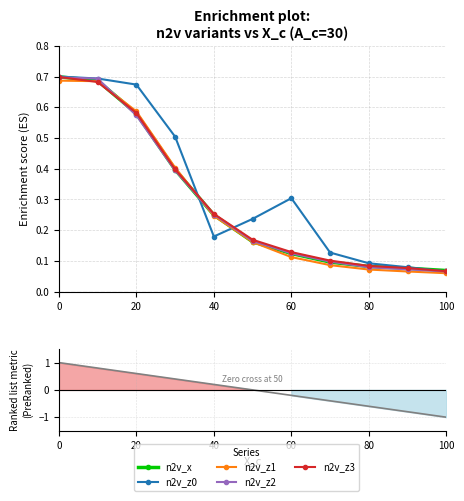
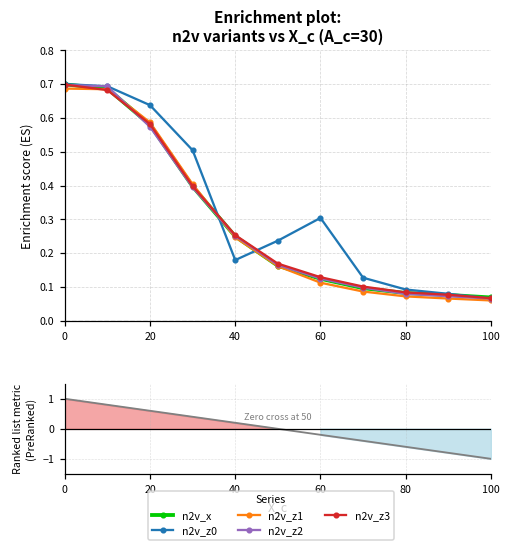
  {
    "Enrichment plot: n2v variants vs X_c (A_c=30)": {
      "n2v_z0": {
-       "20": 0.67,
+       "20": 0.64,
        "40": 0.18,
        "60": 0.30,
        "80": 0.09
      },
      "n2v_z1": {
        "0": 0.69,
        "60": 0.11
      }
    }
  }
